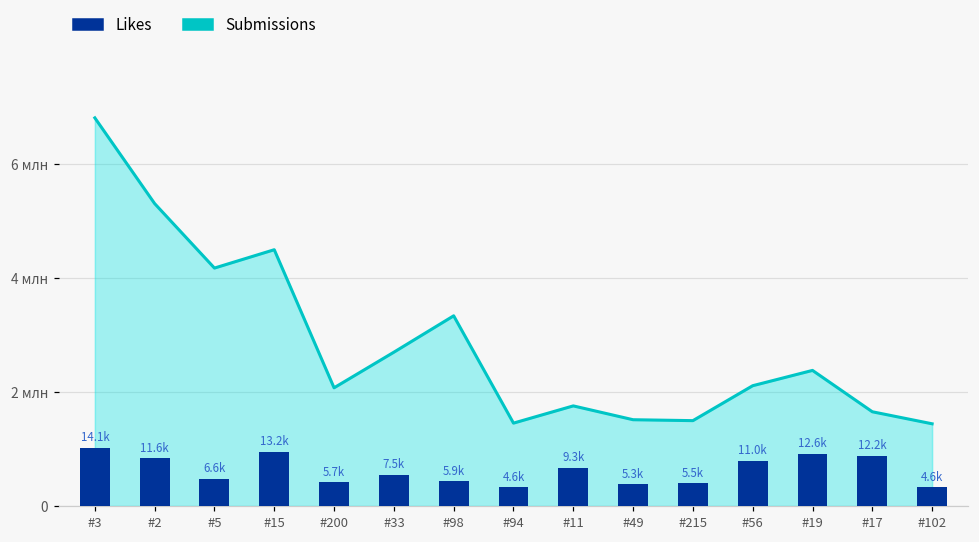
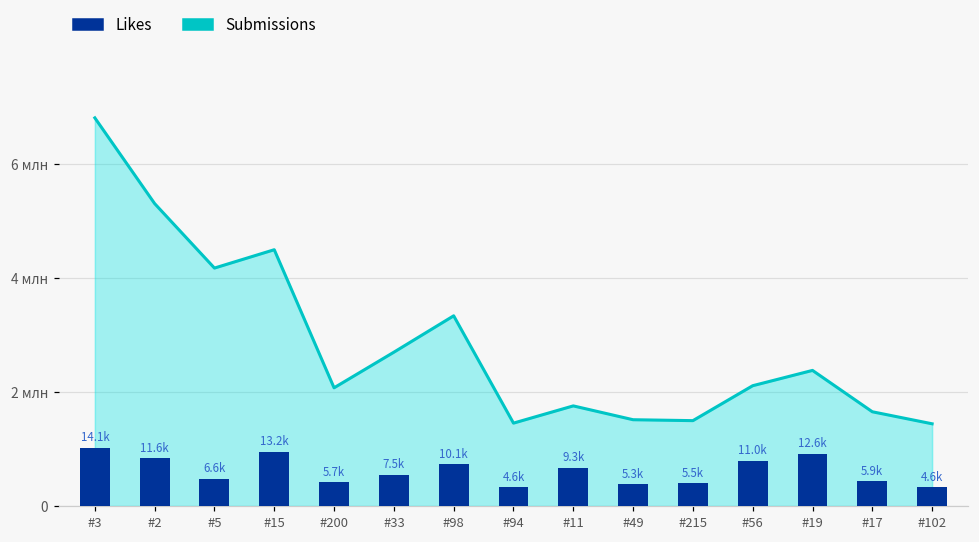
  {
    "Likes": {
-     "#98": "5.9k",
-     "#17": "12.2k"
+     "#98": "10.1k",
+     "#17": "5.9k"
    }
  }
